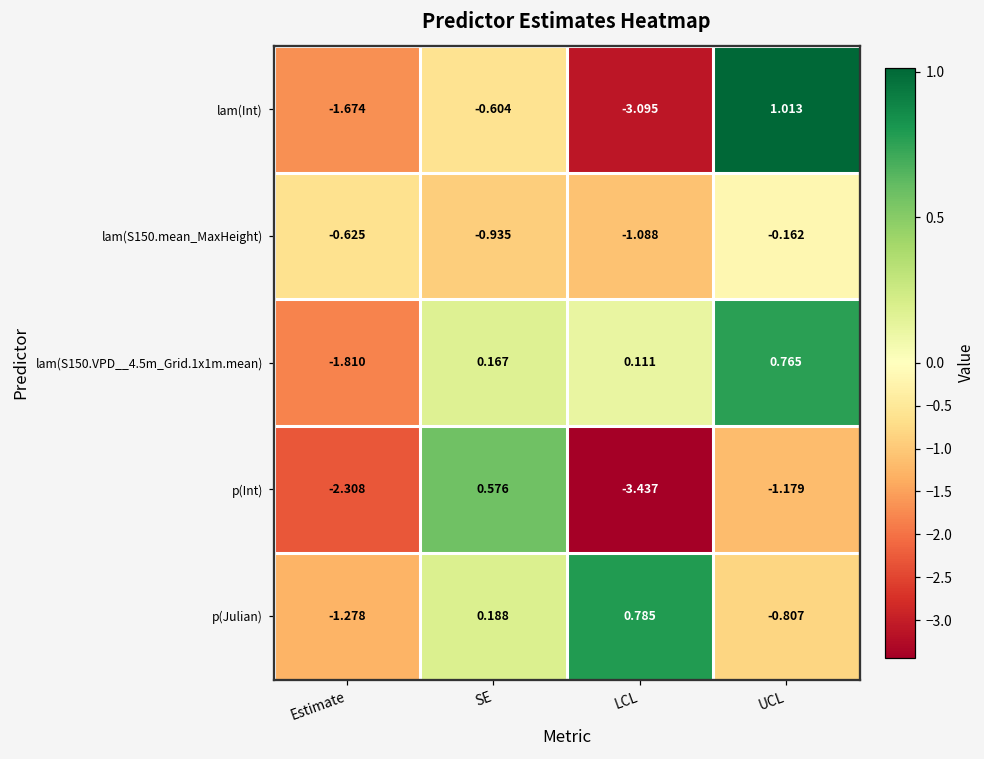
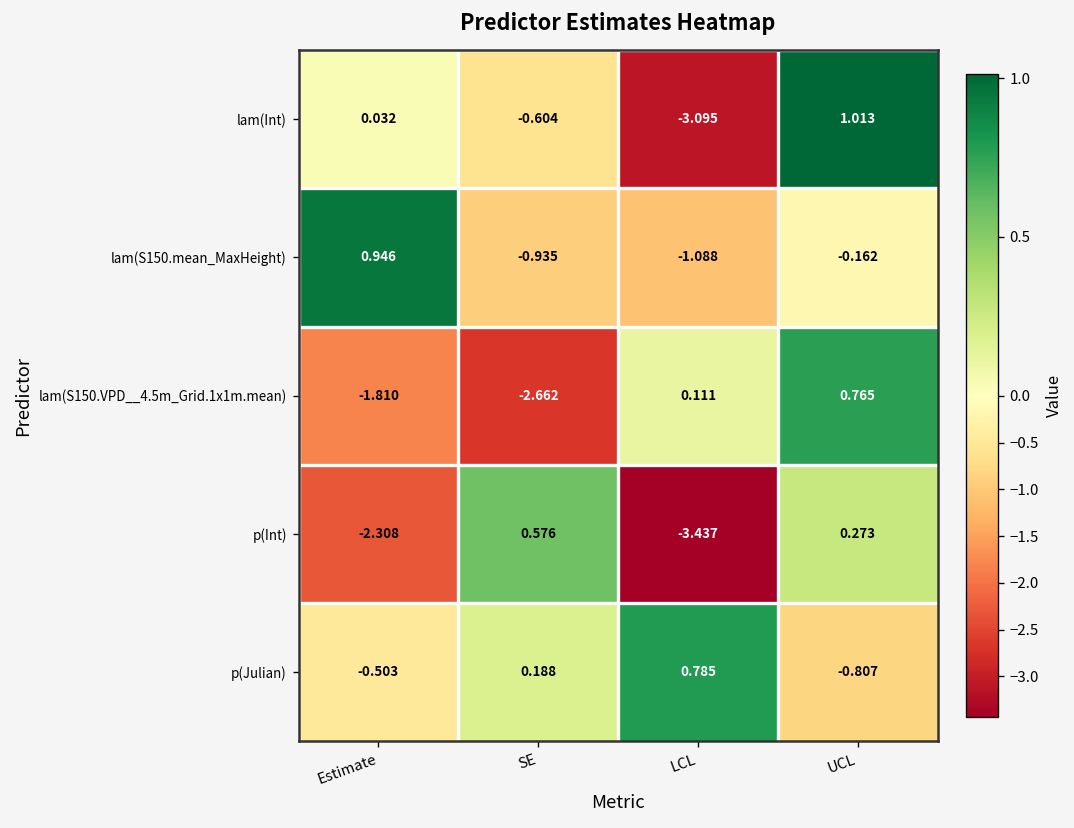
  {
    "lam(Int)": {
-     "Estimate": -1.674,
+     "Estimate": 0.032,
      "SE": -0.604,
      "LCL": -3.095,
      "UCL": 1.013
    },
    "lam(S150.mean_MaxHeight)": {
-     "Estimate": -0.625,
+     "Estimate": 0.946,
      "SE": -0.935,
      "LCL": -1.088,
      "UCL": -0.162
    },
    "lam(S150.VPD__4.5m_Grid.1x1m.mean)": {
      "Estimate": -1.810,
-     "SE": 0.167,
+     "SE": -2.662,
      "LCL": 0.111,
      "UCL": 0.765
    },
    "p(Int)": {
      "Estimate": -2.308,
      "SE": 0.576,
      "LCL": -3.437,
-     "UCL": -1.179
+     "UCL": 0.273
    },
    "p(Julian)": {
-     "Estimate": -1.278,
+     "Estimate": -0.503,
      "SE": 0.188,
      "LCL": 0.785,
      "UCL": -0.807
    }
  }
